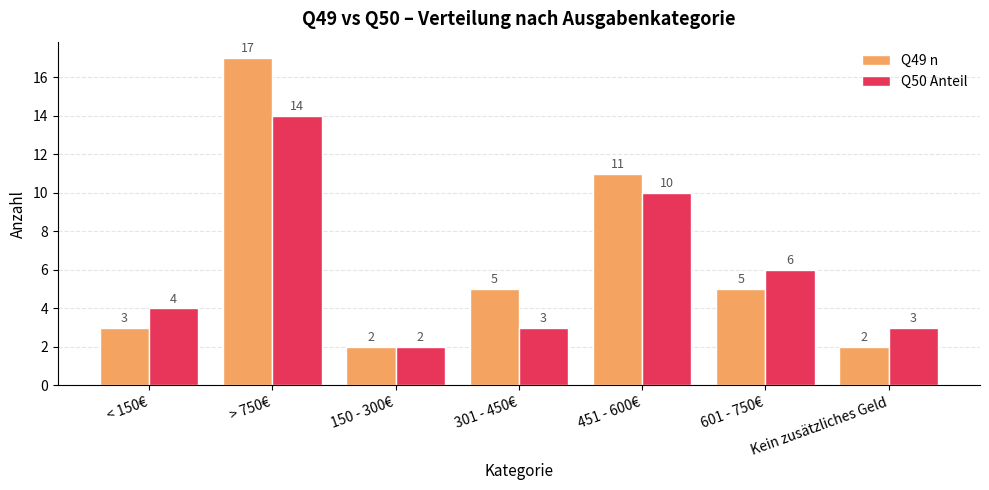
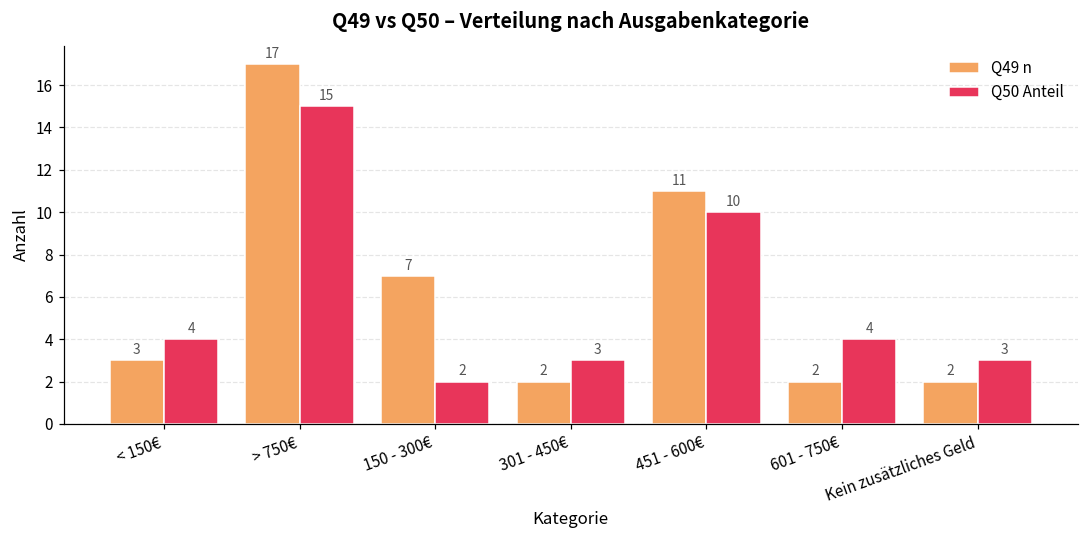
  {
    "Q49 n": {
      "< 150€": 3,
      "> 750€": 17,
-     "150 - 300€": 2,
-     "301 - 450€": 5,
+     "150 - 300€": 7,
+     "301 - 450€": 2,
      "451 - 600€": 11,
-     "601 - 750€": 5,
+     "601 - 750€": 2,
      "Kein zusätzliches Geld": 2
    },
    "Q50 Anteil": {
      "< 150€": 4,
-     "> 750€": 14,
+     "> 750€": 15,
      "150 - 300€": 2,
      "301 - 450€": 3,
      "451 - 600€": 10,
-     "601 - 750€": 6,
+     "601 - 750€": 4,
      "Kein zusätzliches Geld": 3
    }
  }
